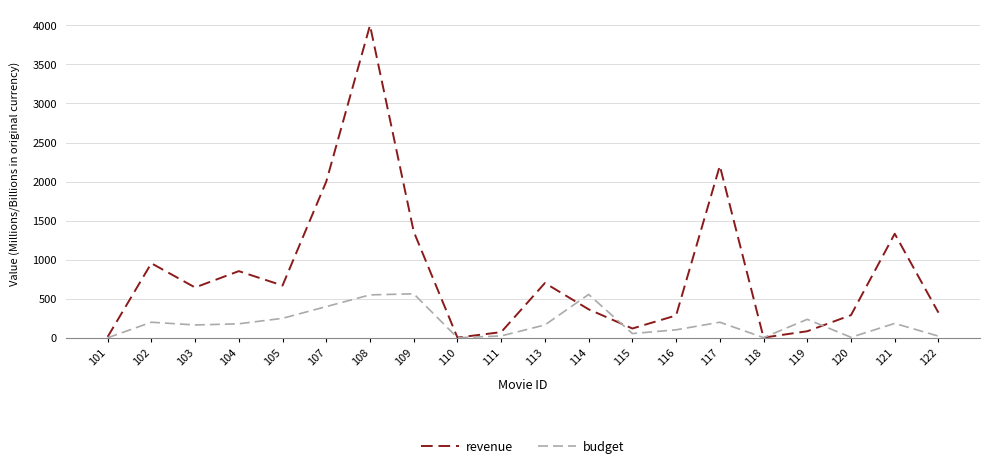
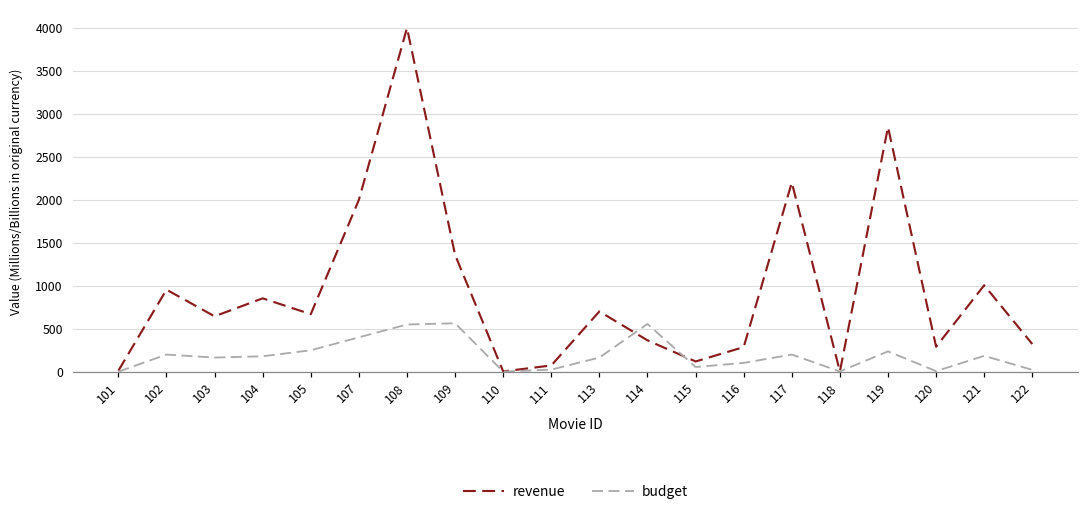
  {
    "revenue": {
      "102": 1000,
      "103": 600,
      "104": 900,
      "105": 700,
      "107": 2000,
      "108": 4000,
      "109": 1400,
      "111": 100,
      "113": 700,
      "114": 400,
      "115": 100,
      "116": 300,
      "117": 2200,
-     "119": 100,
+     "119": 2800,
      "120": 300,
-     "121": 1300,
+     "121": 1000,
      "122": 300
    },
    "budget": {
      "102": 200,
      "103": 200,
      "104": 200,
      "105": 300,
      "107": 400,
      "108": 600,
      "109": 600,
      "111": 0,
      "113": 200,
      "114": 600,
      "115": 100,
      "116": 100,
      "117": 200,
      "119": 200,
      "120": 0,
      "121": 200,
      "122": 0
    }
  }
